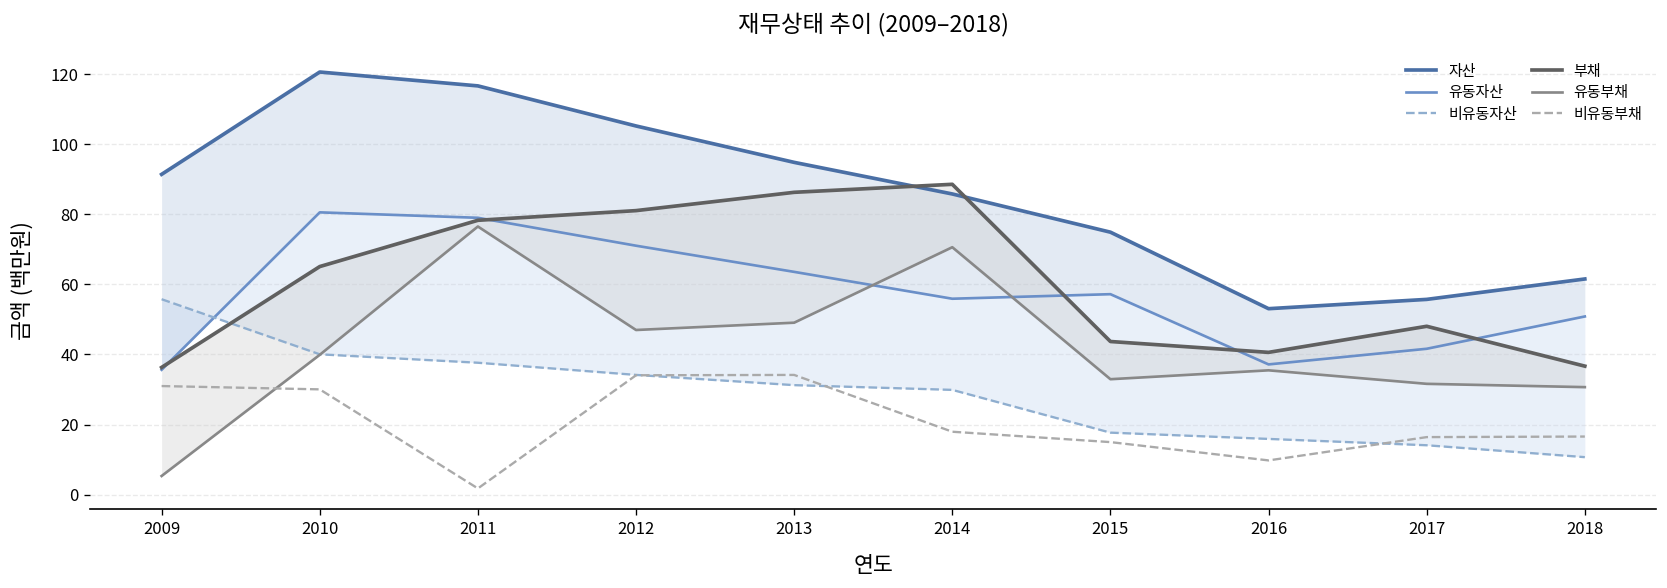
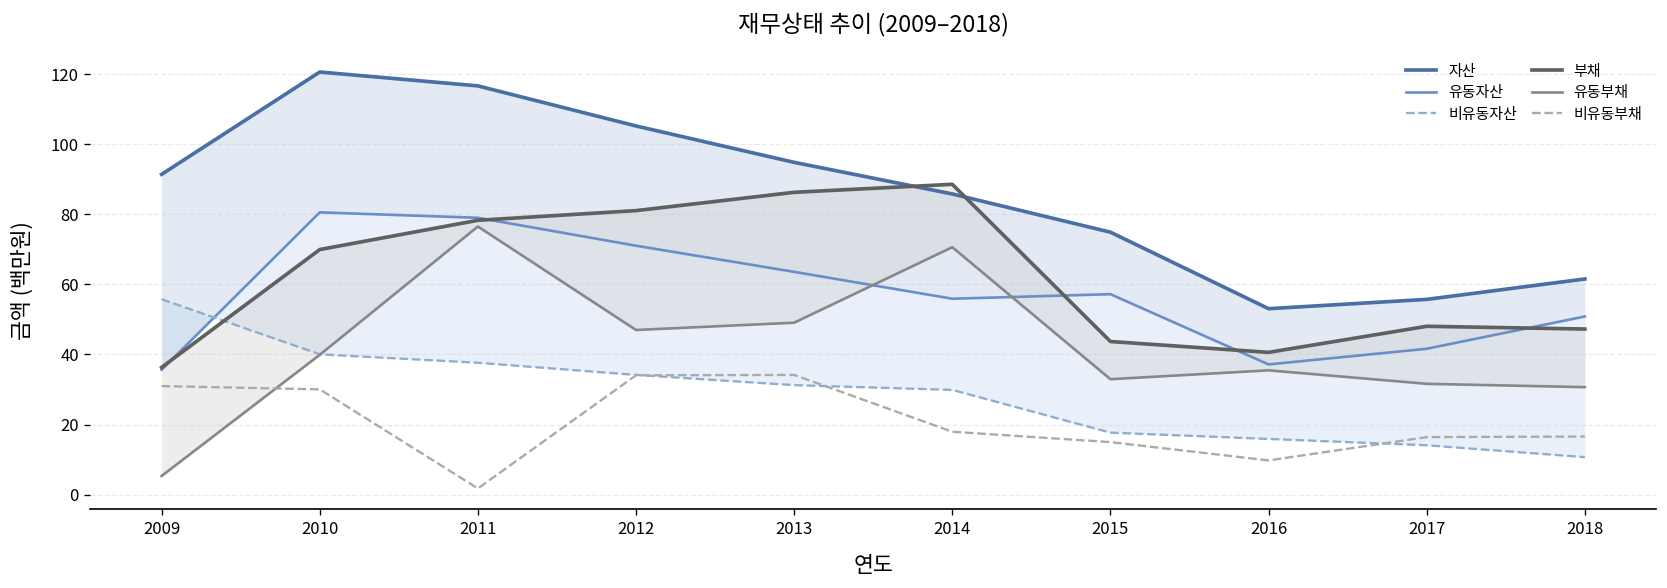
  {
    "부채": {
-     "2010": 65,
+     "2010": 70,
      "2012": 81,
      "2013": 86,
      "2014": 89,
      "2015": 44,
      "2016": 41,
      "2017": 48,
-     "2018": 37
+     "2018": 47
    }
  }
